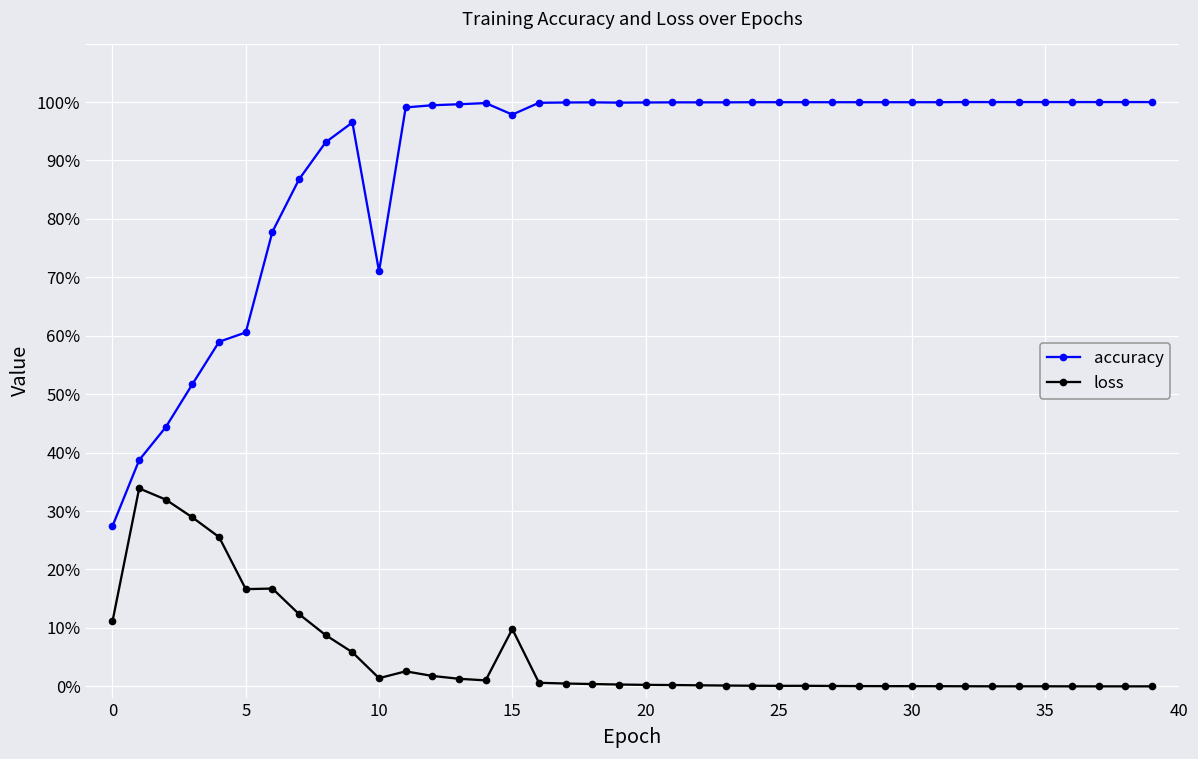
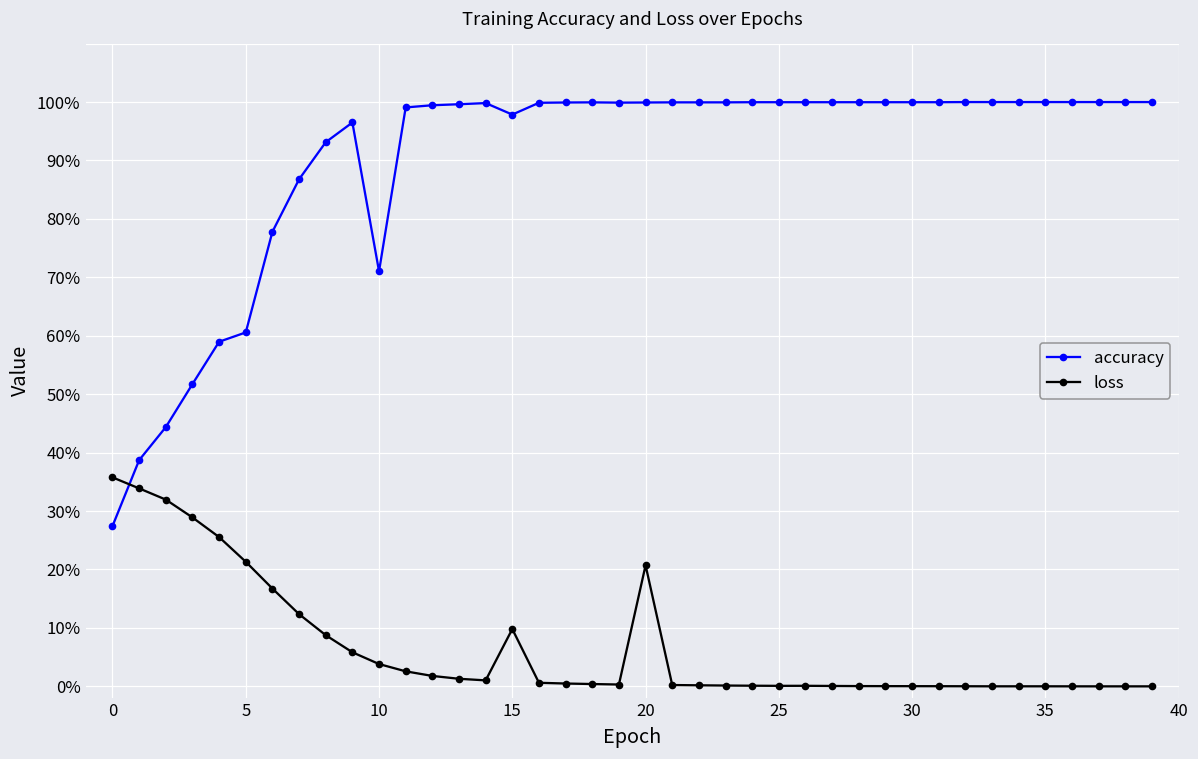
  {
    "accuracy": {
      "0": "27%",
      "5": "61%",
      "10": "71%",
      "15": "98%",
      "20": "100%",
      "25": "100%",
      "30": "100%",
      "35": "100%"
    },
    "loss": {
-     "0": "11%",
-     "5": "17%",
-     "10": "1%",
+     "0": "36%",
+     "5": "21%",
+     "10": "4%",
      "15": "10%",
-     "20": "0%",
+     "20": "21%",
      "25": "0%",
      "30": "0%",
      "35": "0%"
    }
  }
